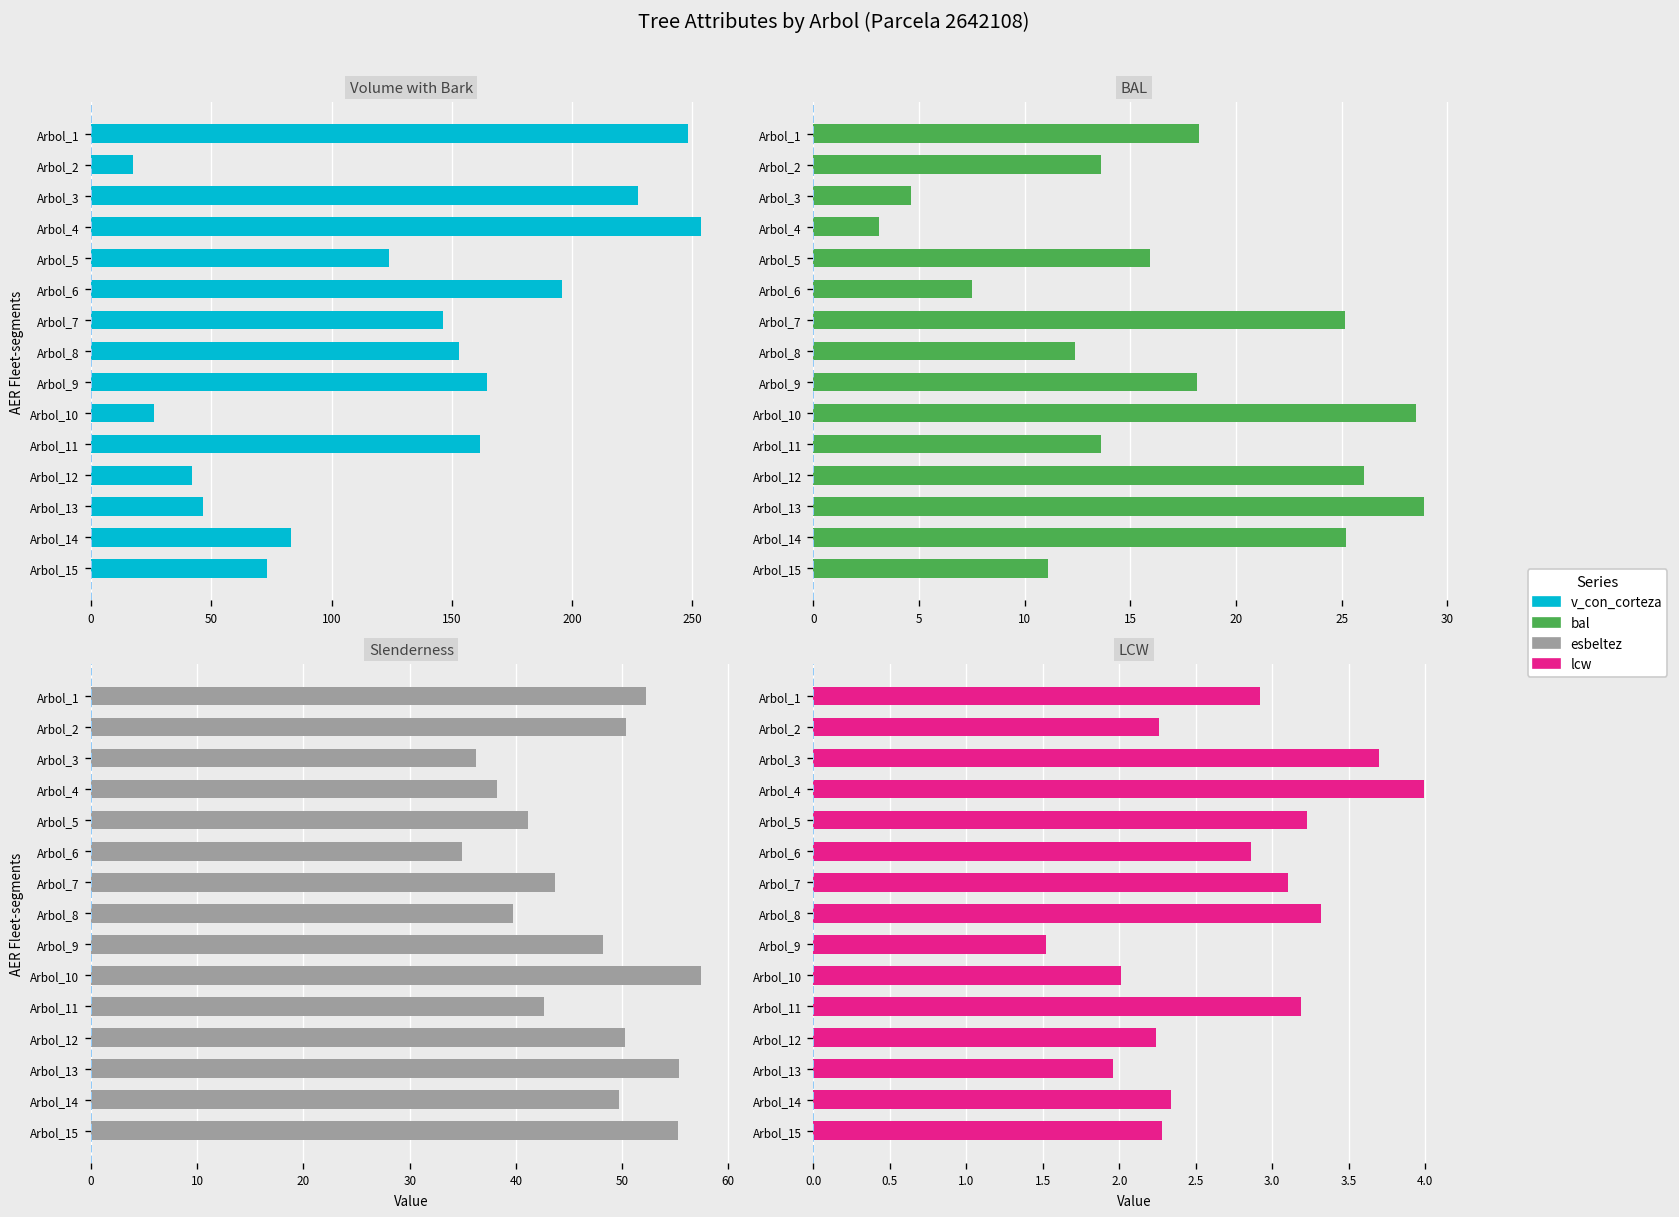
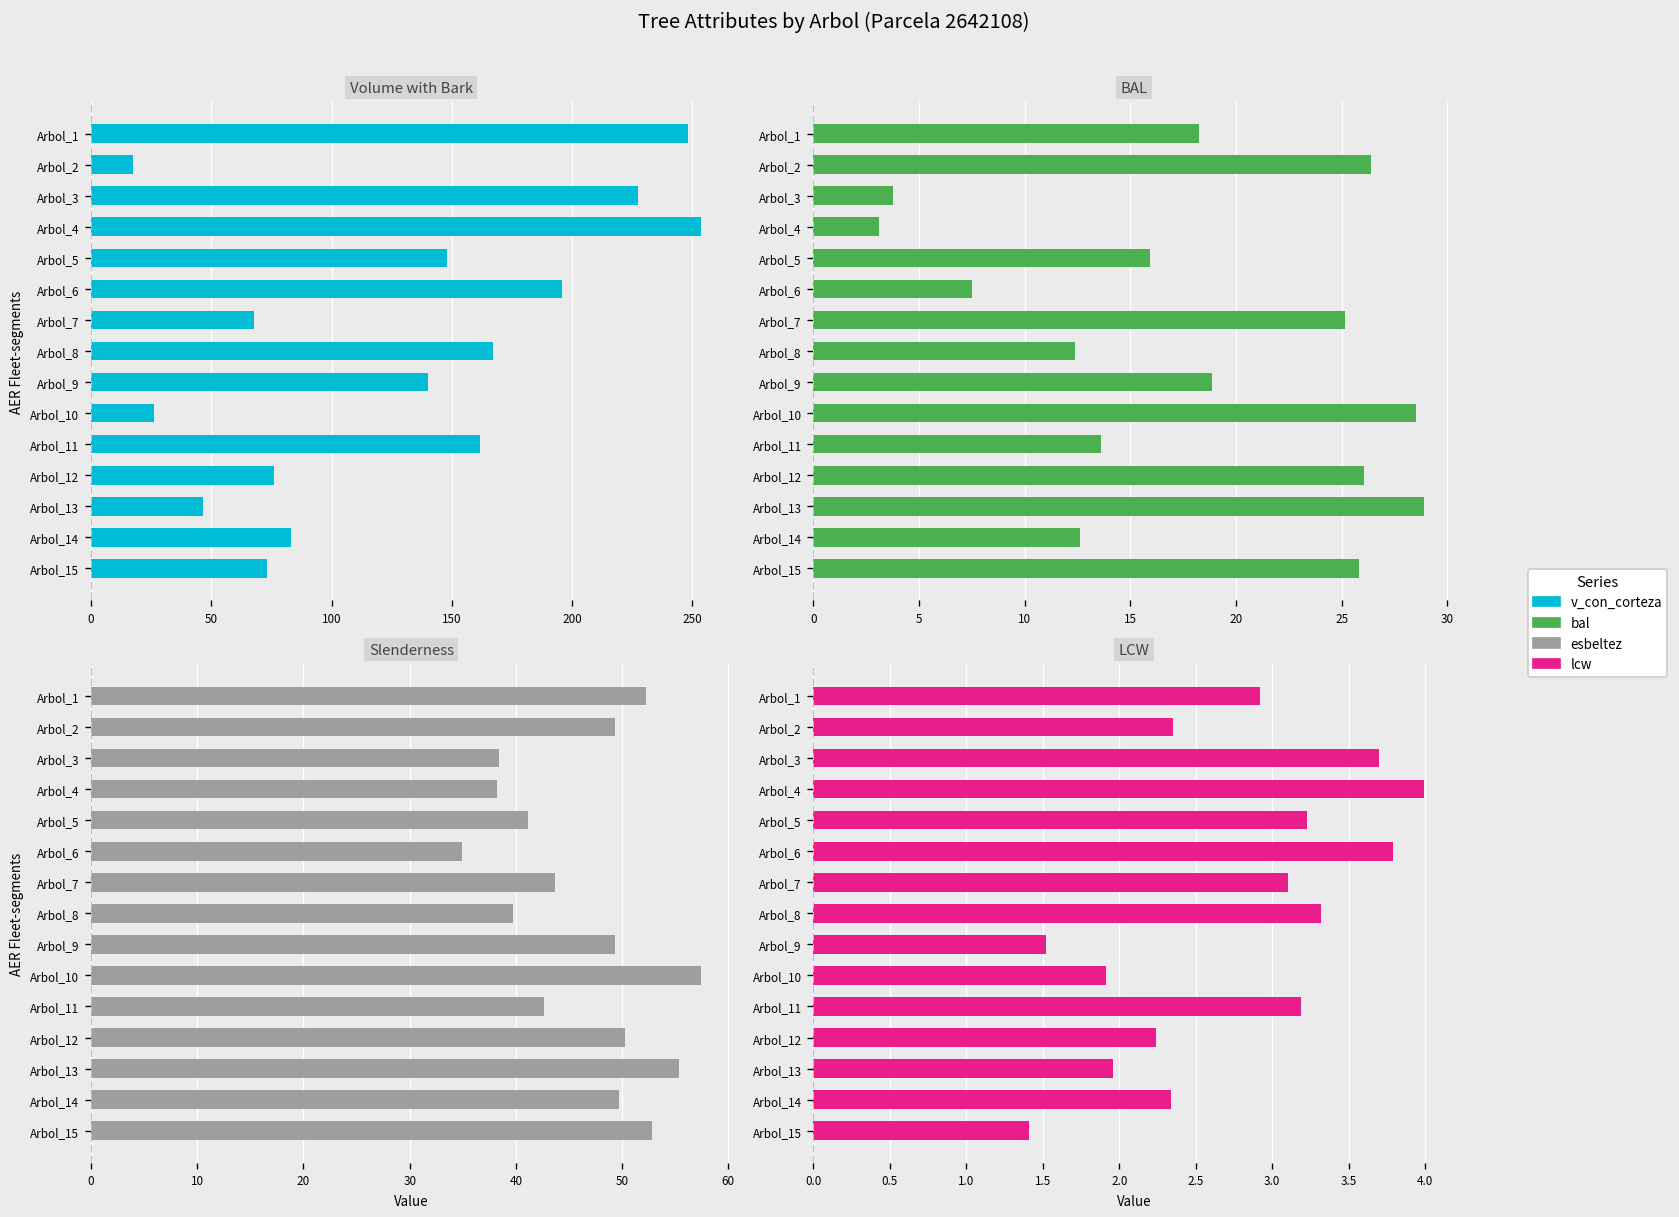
  {
    "Volume with Bark": {
      "Arbol_1": 248,
      "Arbol_2": 17,
      "Arbol_3": 227,
      "Arbol_4": 254,
-     "Arbol_5": 124,
+     "Arbol_5": 148,
      "Arbol_6": 196,
-     "Arbol_7": 146,
-     "Arbol_8": 153,
-     "Arbol_9": 165,
+     "Arbol_7": 68,
+     "Arbol_8": 167,
+     "Arbol_9": 140,
      "Arbol_10": 26,
      "Arbol_11": 162,
-     "Arbol_12": 42,
+     "Arbol_12": 76,
      "Arbol_13": 46,
      "Arbol_14": 83,
      "Arbol_15": 73
    },
    "BAL": {
      "Arbol_1": 18.3,
-     "Arbol_2": 13.6,
-     "Arbol_3": 4.6,
+     "Arbol_2": 26.4,
+     "Arbol_3": 3.8,
      "Arbol_4": 3.1,
      "Arbol_5": 16.0,
      "Arbol_6": 7.5,
      "Arbol_7": 25.2,
      "Arbol_8": 12.4,
-     "Arbol_9": 18.2,
+     "Arbol_9": 18.9,
      "Arbol_10": 28.5,
      "Arbol_11": 13.6,
      "Arbol_12": 26.1,
      "Arbol_13": 28.9,
-     "Arbol_14": 25.2,
-     "Arbol_15": 11.1
+     "Arbol_14": 12.6,
+     "Arbol_15": 25.8
    },
    "Slenderness": {
      "Arbol_1": 52,
-     "Arbol_2": 50,
-     "Arbol_3": 36,
+     "Arbol_2": 49,
+     "Arbol_3": 38,
      "Arbol_4": 38,
      "Arbol_5": 41,
      "Arbol_6": 35,
      "Arbol_7": 44,
      "Arbol_8": 40,
-     "Arbol_9": 48,
+     "Arbol_9": 49,
      "Arbol_10": 57,
      "Arbol_11": 43,
      "Arbol_12": 50,
      "Arbol_13": 55,
      "Arbol_14": 50,
-     "Arbol_15": 55
+     "Arbol_15": 53
    },
    "LCW": {
      "Arbol_1": 2.92,
-     "Arbol_2": 2.26,
+     "Arbol_2": 2.35,
      "Arbol_3": 3.70,
      "Arbol_4": 3.99,
      "Arbol_5": 3.23,
-     "Arbol_6": 2.86,
+     "Arbol_6": 3.79,
      "Arbol_7": 3.10,
      "Arbol_8": 3.32,
      "Arbol_9": 1.52,
-     "Arbol_10": 2.01,
+     "Arbol_10": 1.91,
      "Arbol_11": 3.19,
      "Arbol_12": 2.24,
      "Arbol_13": 1.96,
      "Arbol_14": 2.34,
-     "Arbol_15": 2.28
+     "Arbol_15": 1.41
    }
  }
